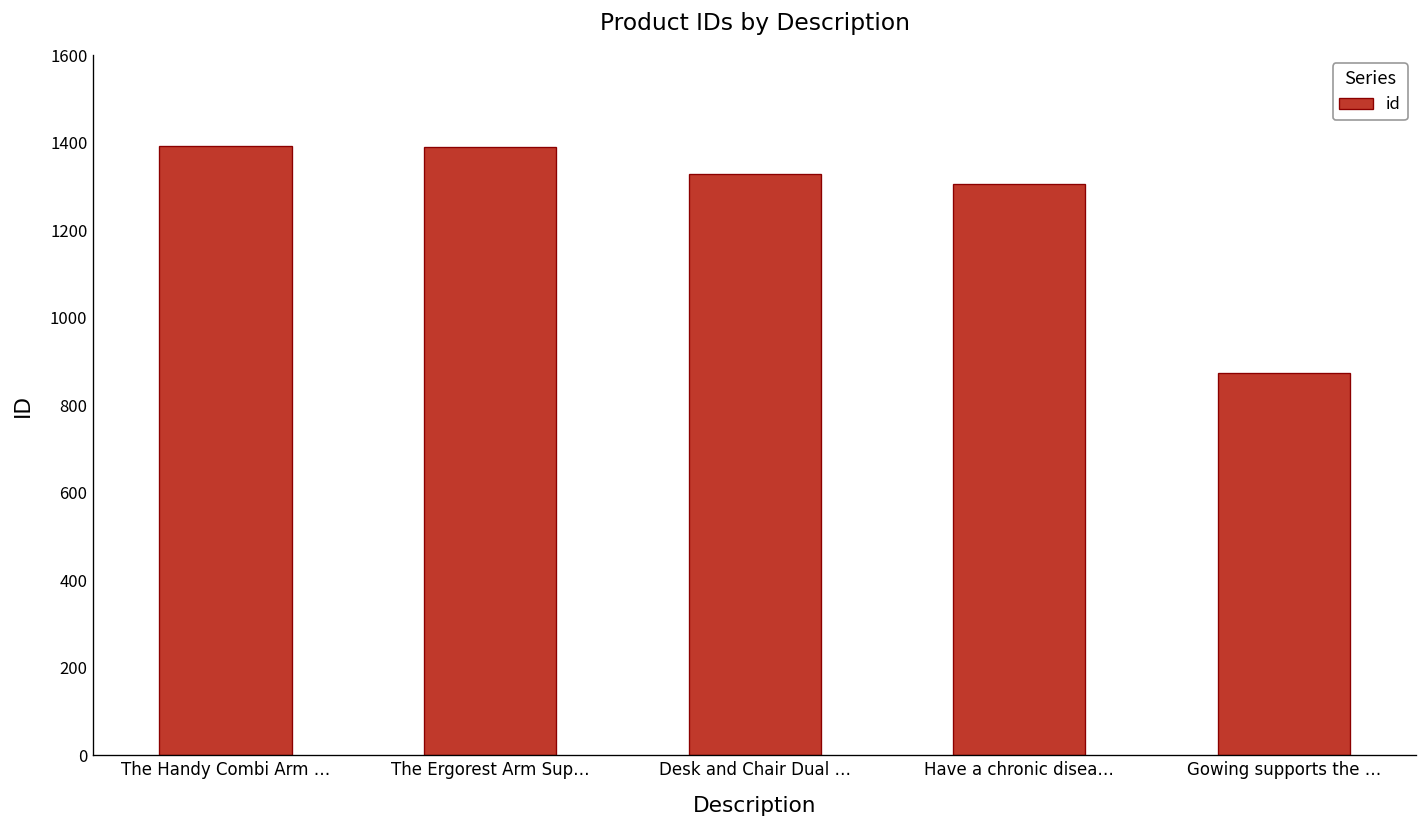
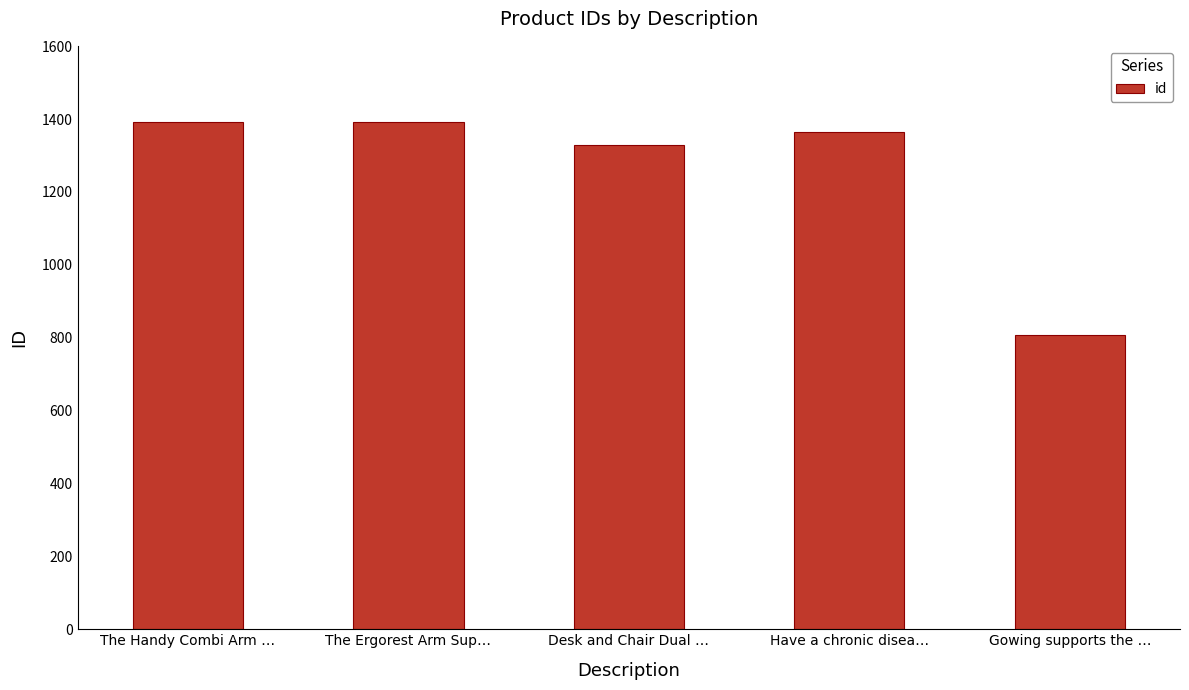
  {
    "The Handy Combi Arm …": 1390,
    "The Ergorest Arm Sup…": 1390,
    "Desk and Chair Dual …": 1330,
-   "Have a chronic disea…": 1310,
-   "Gowing supports the …": 870
+   "Have a chronic disea…": 1370,
+   "Gowing supports the …": 810
  }
